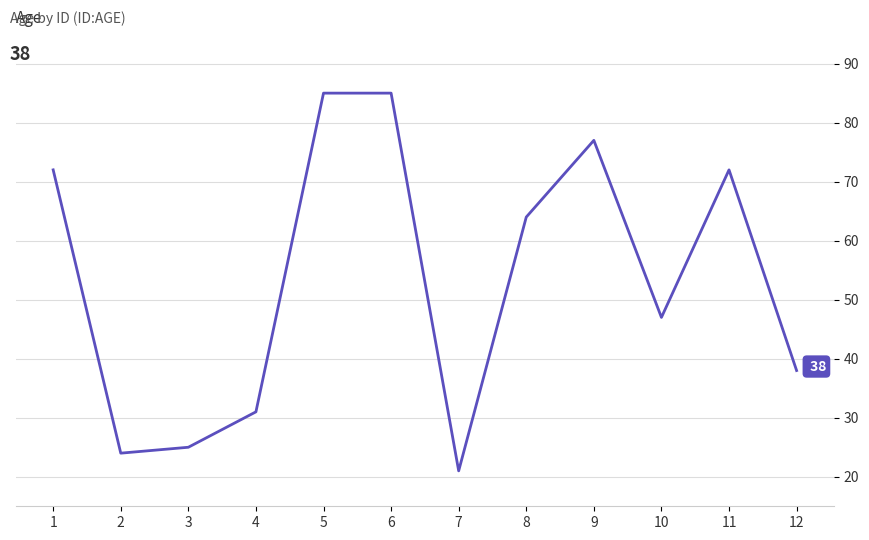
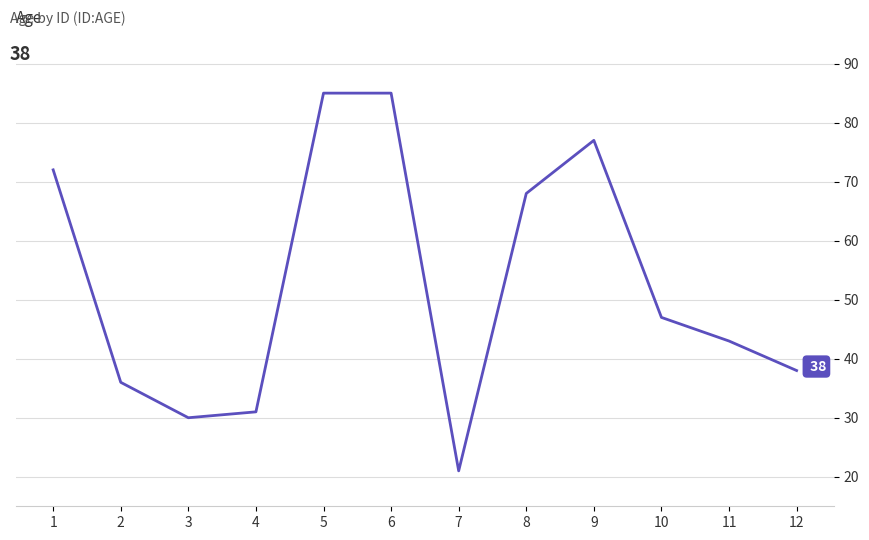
  {
    "1": 72,
-   "2": 24,
-   "3": 25,
+   "2": 36,
+   "3": 30,
    "4": 31,
    "5": 85,
    "6": 85,
    "7": 21,
-   "8": 64,
+   "8": 68,
    "9": 77,
    "10": 47,
-   "11": 72
+   "11": 43
  }
